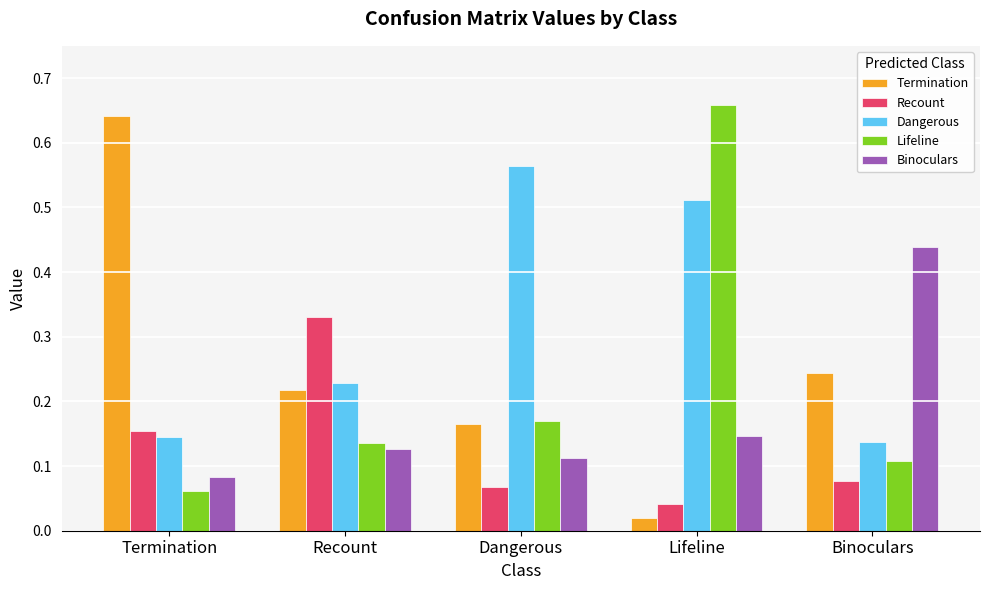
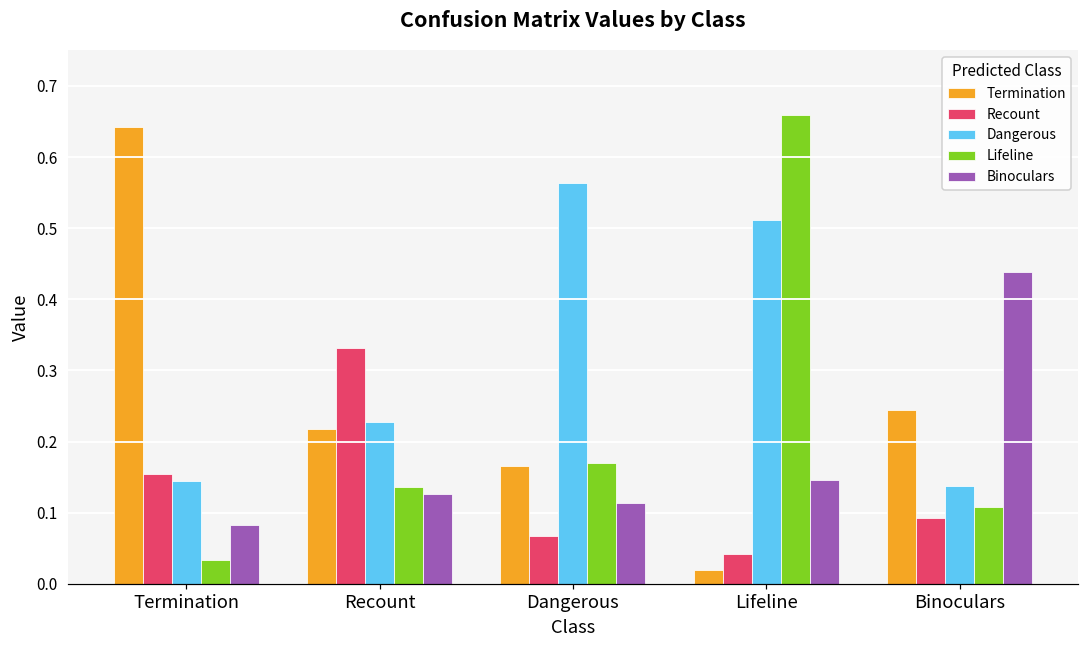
  {
    "Termination": {
      "Termination": 0.64,
      "Recount": 0.22,
      "Dangerous": 0.17,
      "Lifeline": 0.02,
      "Binoculars": 0.24
    },
    "Recount": {
      "Termination": 0.16,
      "Recount": 0.33,
      "Dangerous": 0.07,
      "Lifeline": 0.04,
-     "Binoculars": 0.08
+     "Binoculars": 0.09
    },
    "Dangerous": {
      "Termination": 0.15,
      "Recount": 0.23,
      "Dangerous": 0.56,
      "Lifeline": 0.51,
      "Binoculars": 0.14
    },
    "Lifeline": {
-     "Termination": 0.06,
+     "Termination": 0.03,
      "Recount": 0.14,
      "Dangerous": 0.17,
      "Lifeline": 0.66,
      "Binoculars": 0.11
    },
    "Binoculars": {
      "Termination": 0.08,
      "Recount": 0.13,
      "Dangerous": 0.11,
      "Lifeline": 0.15,
      "Binoculars": 0.44
    }
  }
